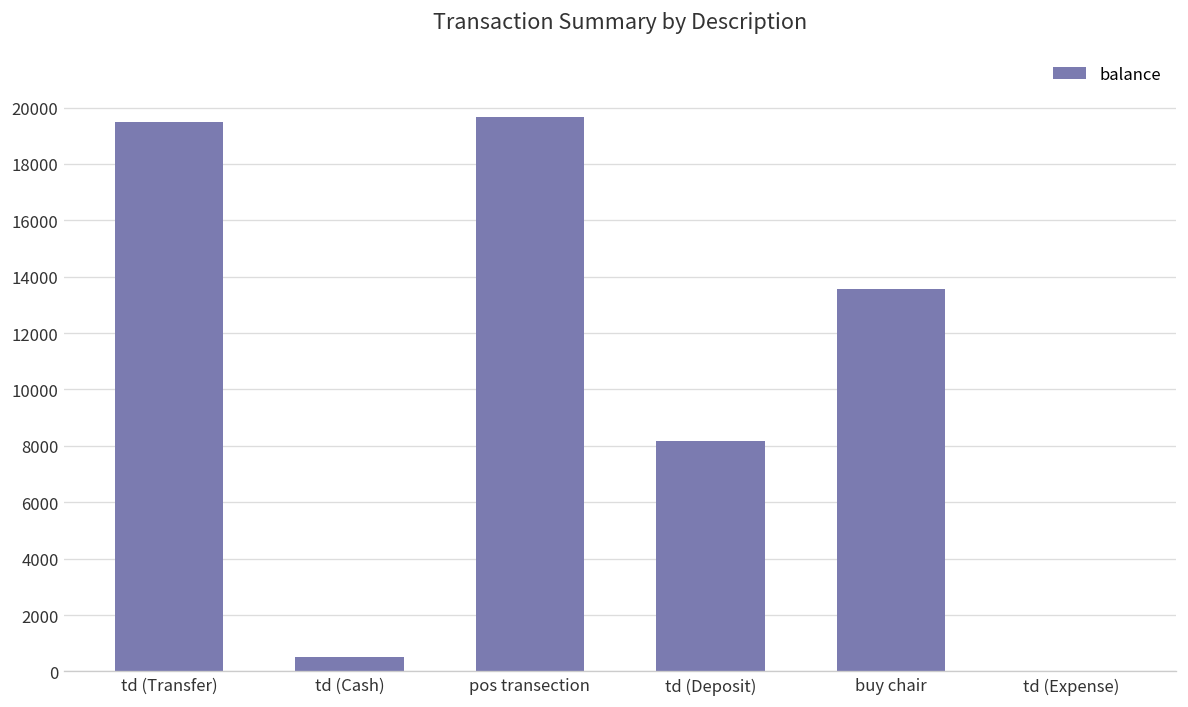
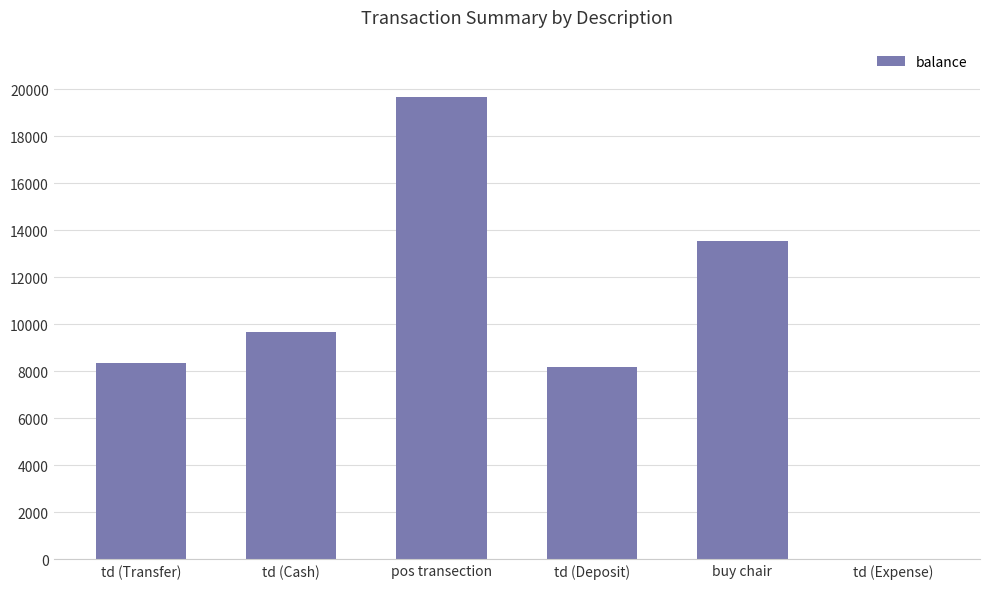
  {
-   "td (Transfer)": 19500,
-   "td (Cash)": 500,
+   "td (Transfer)": 8400,
+   "td (Cash)": 9700,
    "pos transection": 19700,
    "td (Deposit)": 8200,
    "buy chair": 13600,
    "td (Expense)": 0
  }
